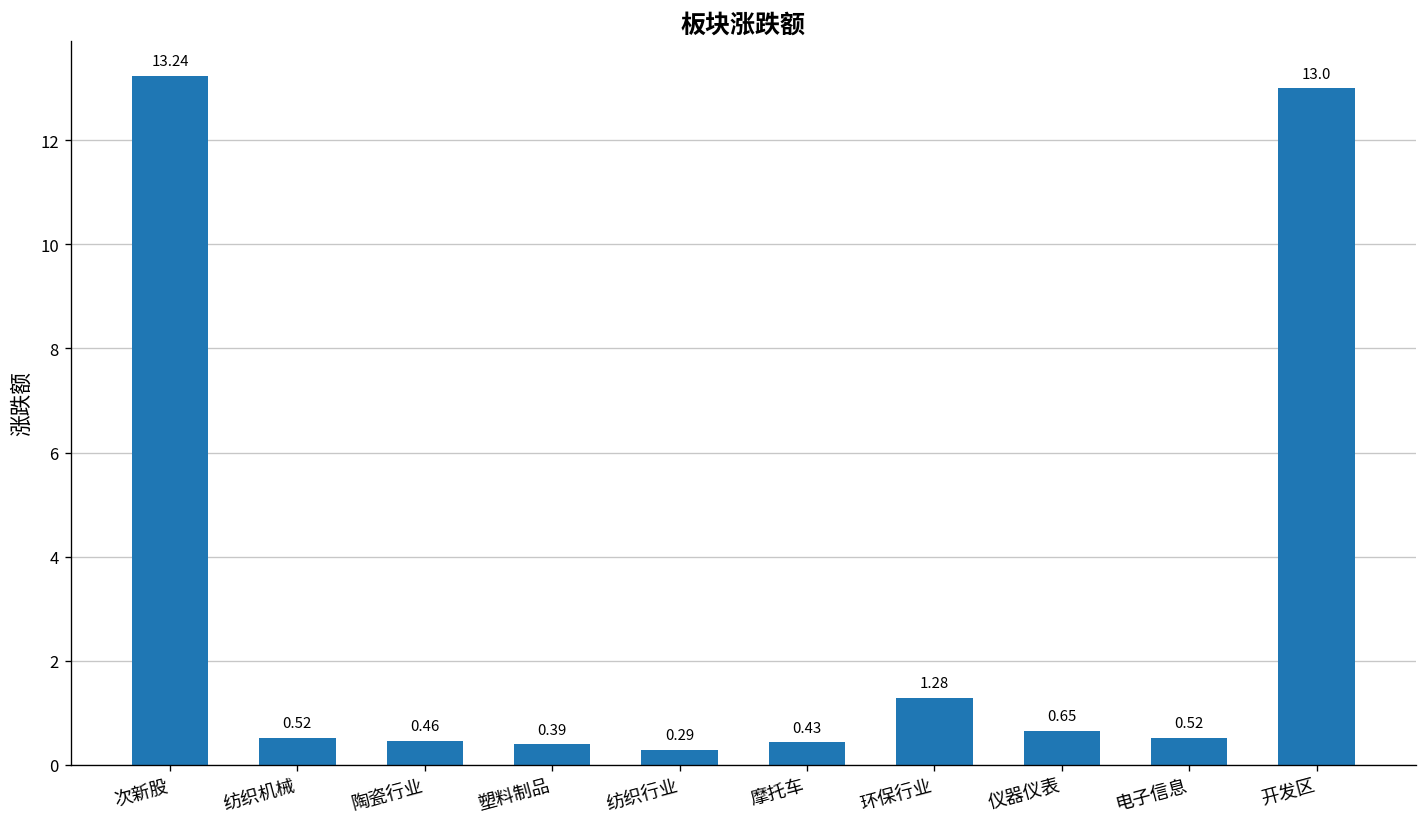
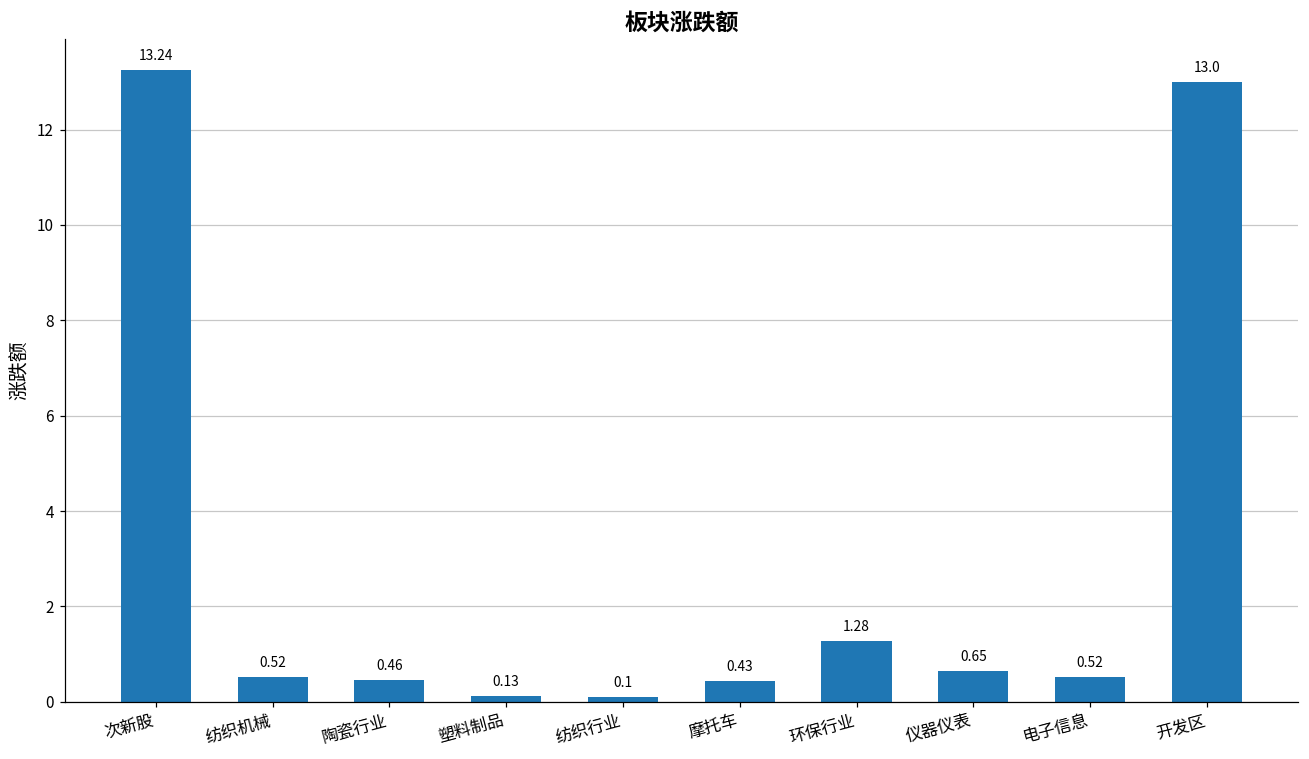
  {
    "次新股": 13.24,
    "纺织机械": 0.52,
    "陶瓷行业": 0.46,
-   "塑料制品": 0.39,
-   "纺织行业": 0.29,
+   "塑料制品": 0.13,
+   "纺织行业": 0.1,
    "摩托车": 0.43,
    "环保行业": 1.28,
    "仪器仪表": 0.65,
    "电子信息": 0.52,
    "开发区": 13.0
  }
